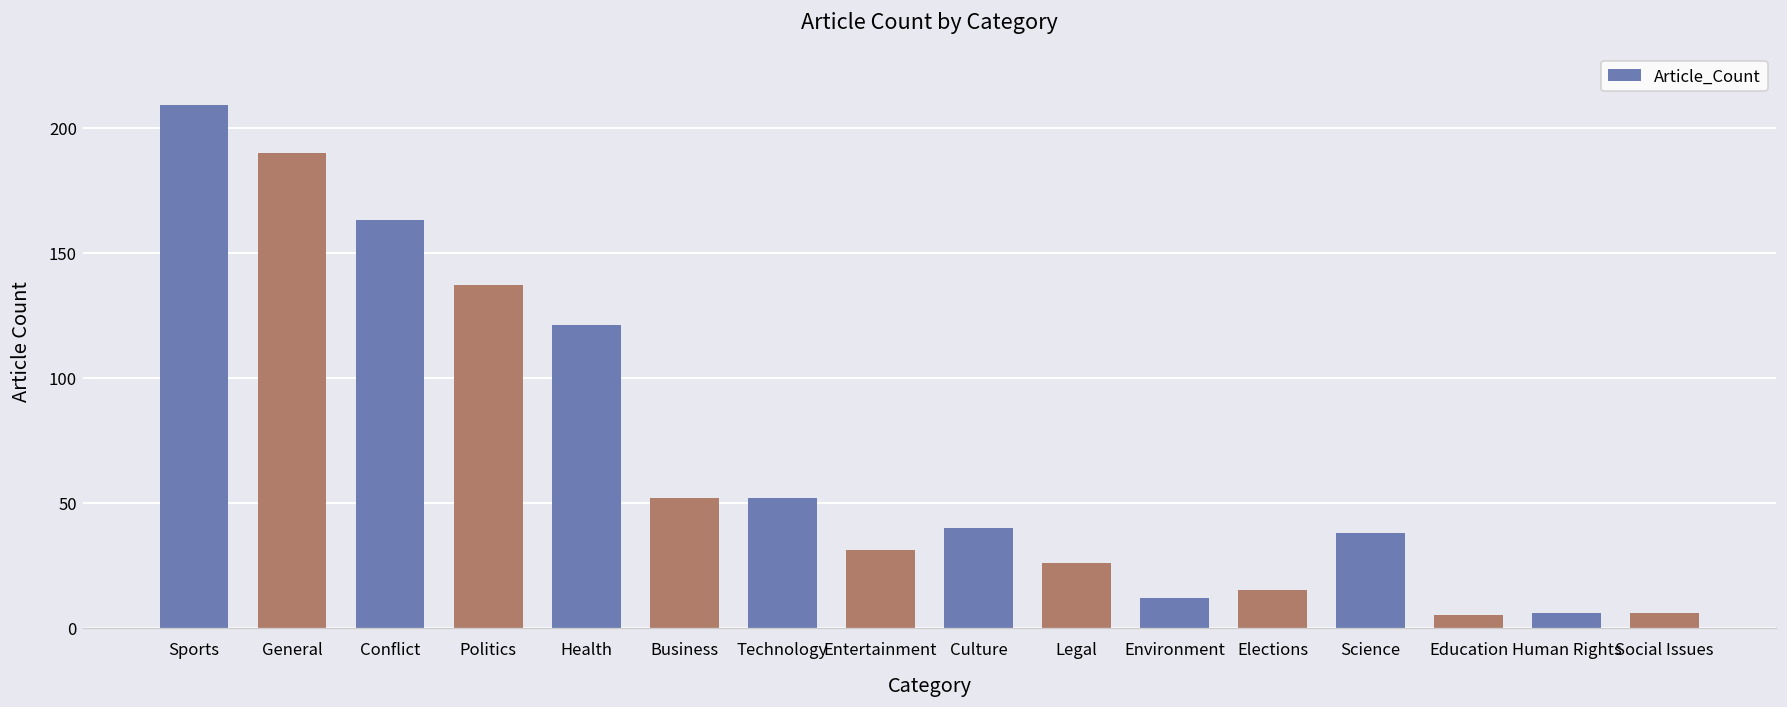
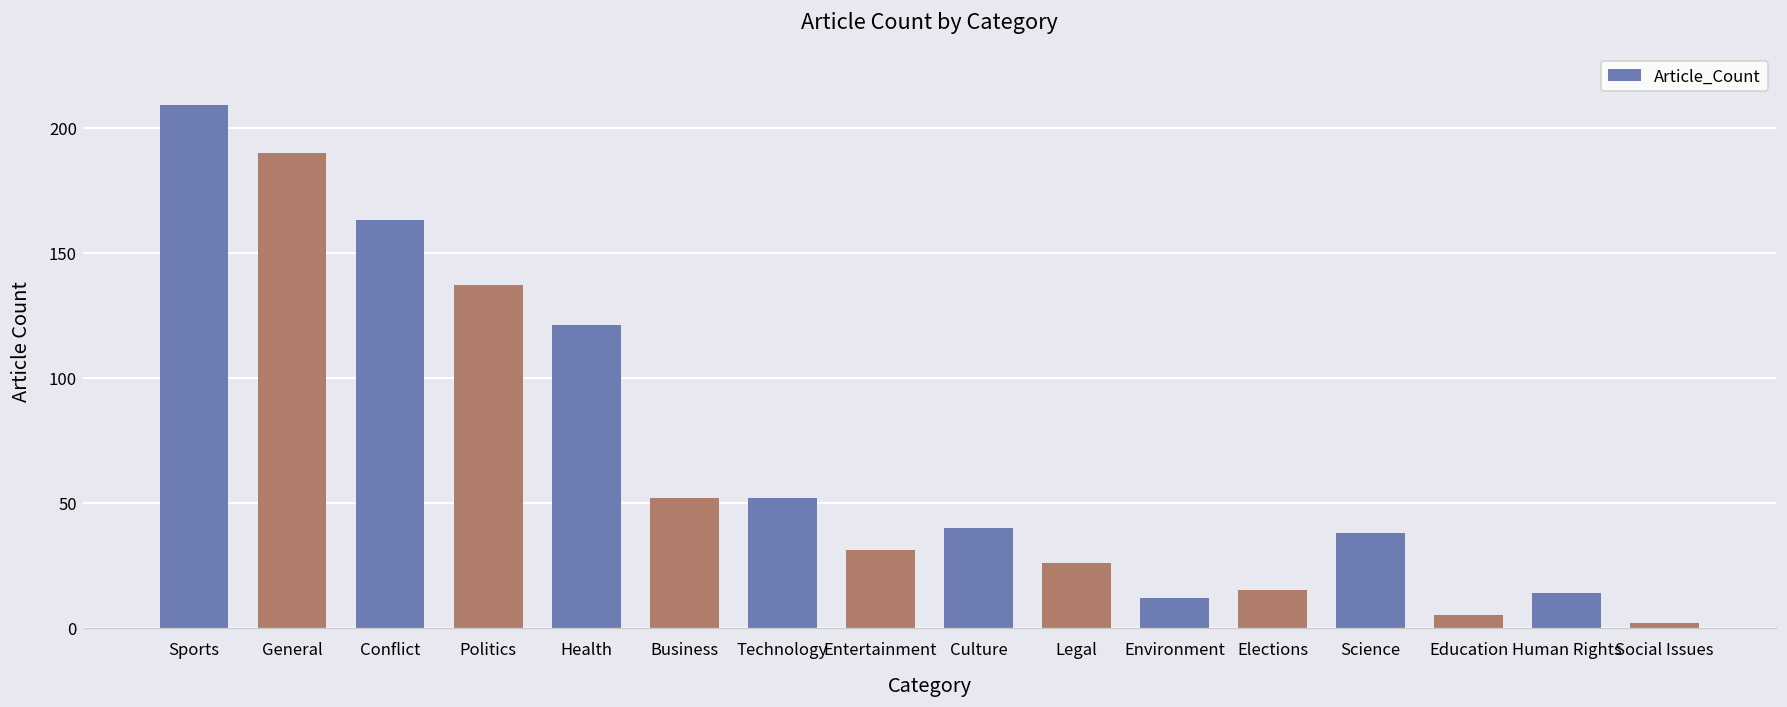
  {
    "Sports": 209,
    "General": 190,
    "Conflict": 163,
    "Politics": 137,
    "Health": 121,
    "Business": 52,
    "Technology": 52,
    "Entertainment": 31,
    "Culture": 40,
    "Legal": 26,
    "Environment": 12,
    "Elections": 15,
    "Science": 38,
    "Education": 5,
-   "Human Rights": 6,
-   "Social Issues": 6
+   "Human Rights": 14,
+   "Social Issues": 2
  }
